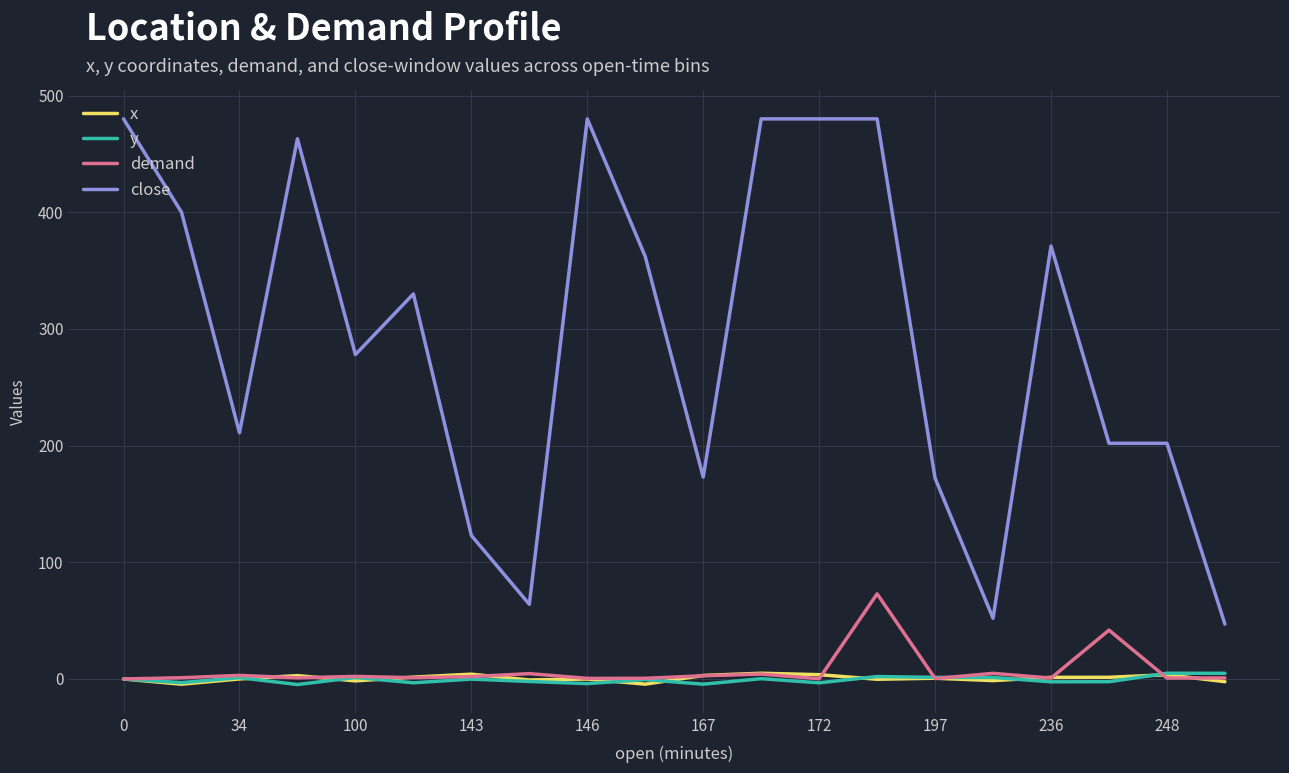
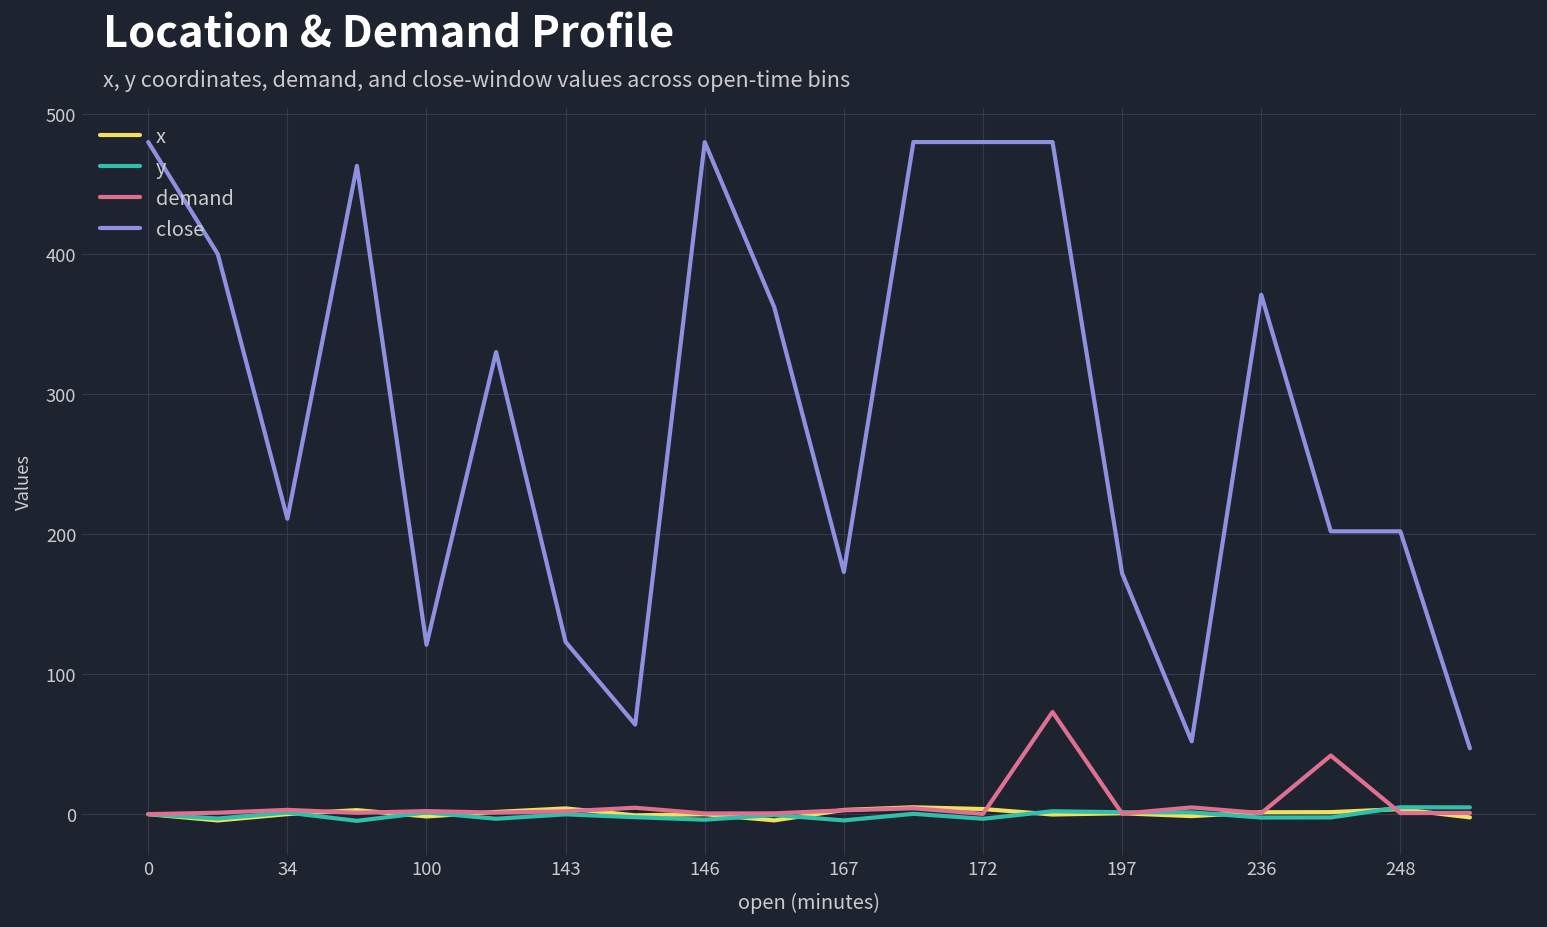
  {
    "x": {
      "100": -2,
      "172": 4
    },
    "y": {
      "146": -4,
      "167": -4,
      "172": -3,
      "236": -2
    },
    "demand": {
      "172": 0,
      "248": 1
    },
    "close": {
      "0": 480,
      "34": 211,
-     "100": 278,
+     "100": 121,
      "143": 123,
      "146": 480,
      "167": 173,
      "172": 480,
      "197": 172,
      "236": 371,
      "248": 202
    }
  }
